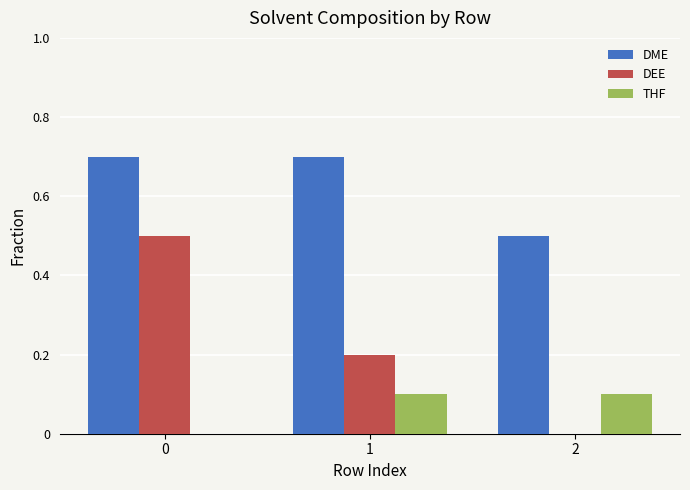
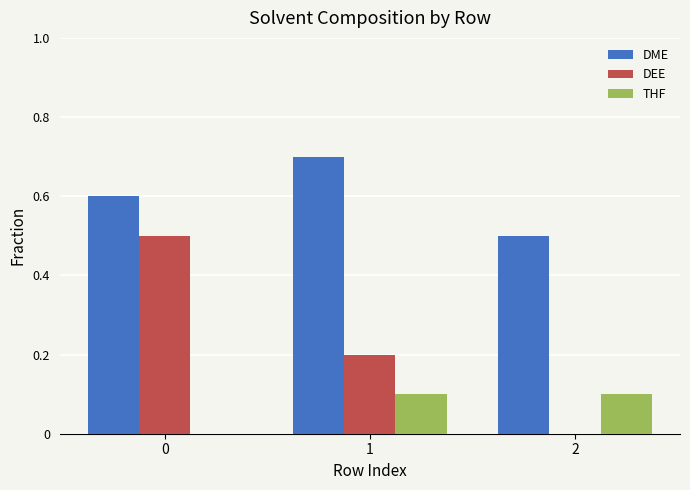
  {
    "DME": {
-     "0": 0.7,
+     "0": 0.6,
      "1": 0.7,
      "2": 0.5
    },
    "DEE": {
      "0": 0.5,
      "1": 0.2,
      "2": 0.0
    },
    "THF": {
      "0": 0.0,
      "1": 0.1,
      "2": 0.1
    }
  }
